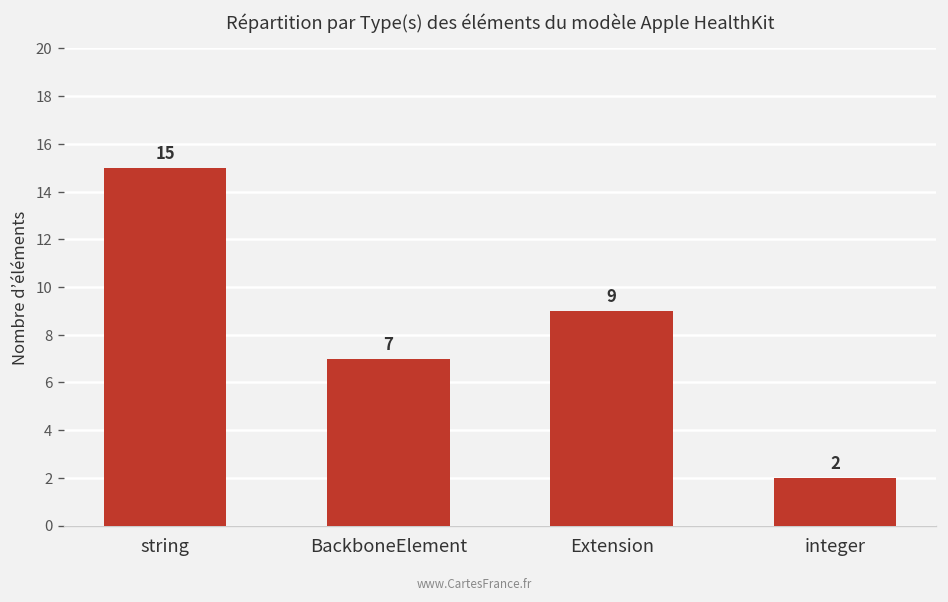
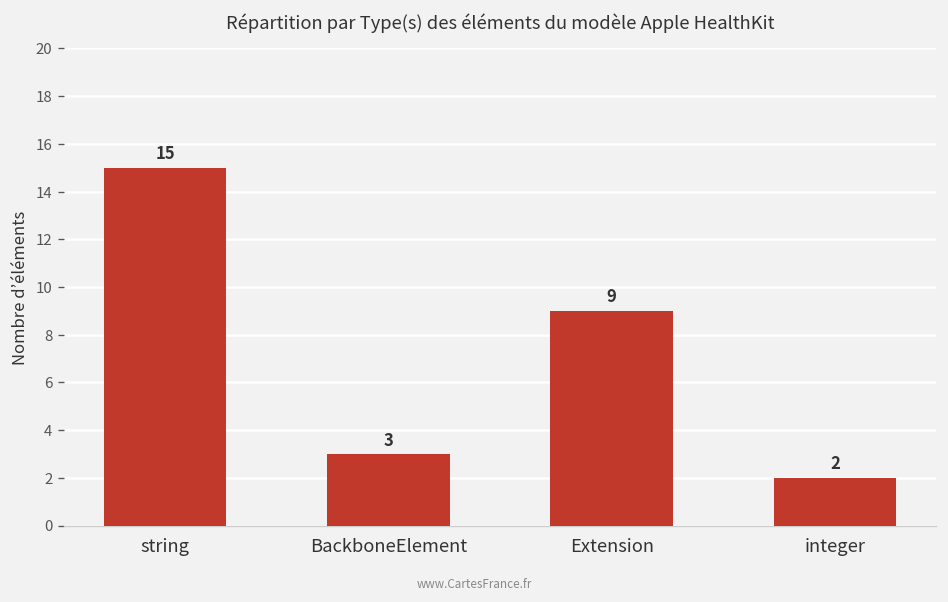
  {
    "string": 15,
-   "BackboneElement": 7,
+   "BackboneElement": 3,
    "Extension": 9,
    "integer": 2
  }
